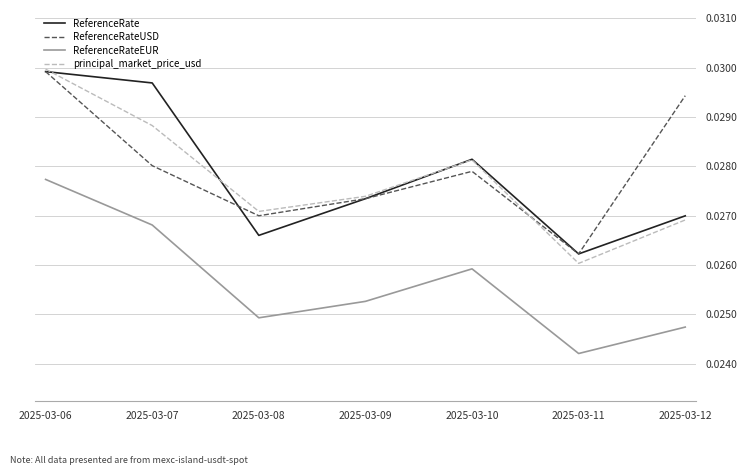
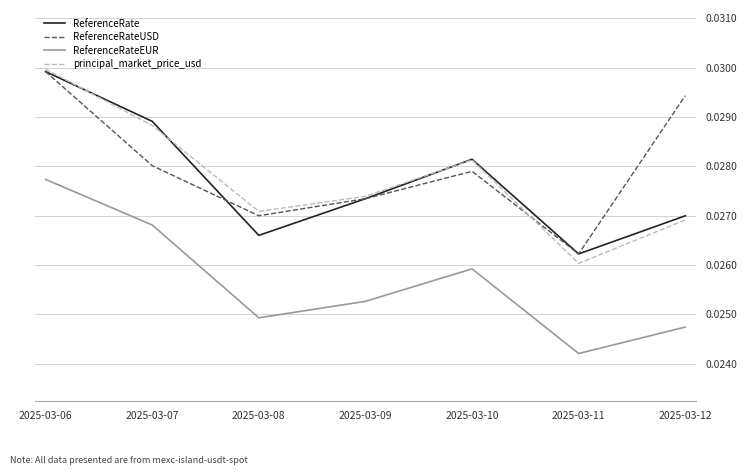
  {
    "ReferenceRate": {
-     "2025-03-07": 0.0297,
+     "2025-03-07": 0.0289,
      "2025-03-08": 0.0266,
      "2025-03-12": 0.0270
    },
    "ReferenceRateUSD": {
      "2025-03-07": 0.0280,
      "2025-03-08": 0.0270,
      "2025-03-10": 0.0279,
      "2025-03-12": 0.0294
    }
  }
